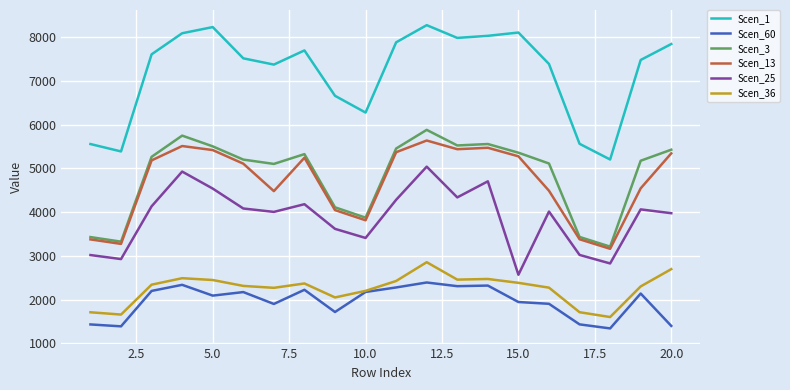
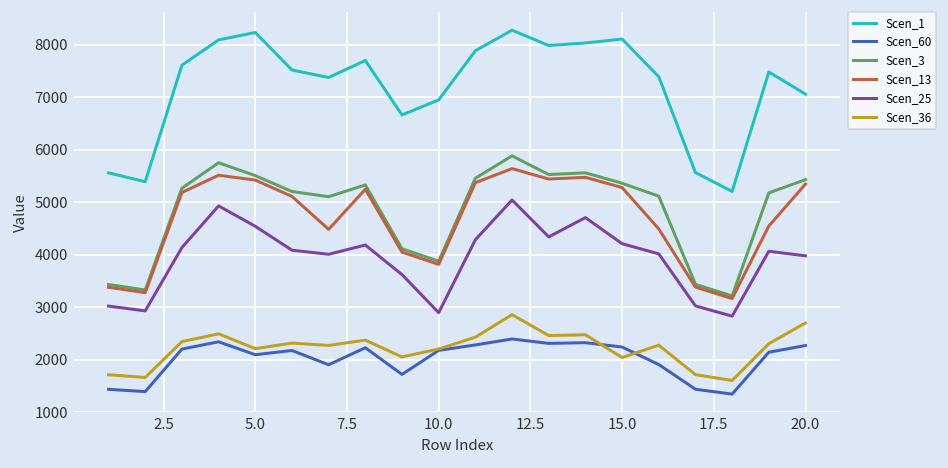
  {
    "Scen_1": {
      "5.0": 8200,
-     "10.0": 6300,
+     "10.0": 6900,
      "15.0": 8100,
-     "20.0": 7800
+     "20.0": 7100
    },
    "Scen_60": {
      "5.0": 2100,
-     "15.0": 1900,
-     "20.0": 1400
+     "15.0": 2200,
+     "20.0": 2300
    },
    "Scen_3": {
      "5.0": 5500,
      "10.0": 3900,
      "15.0": 5400,
      "20.0": 5400
    },
    "Scen_13": {
      "5.0": 5400,
      "10.0": 3800,
      "15.0": 5300,
      "20.0": 5300
    },
    "Scen_25": {
      "5.0": 4500,
-     "10.0": 3400,
-     "15.0": 2600,
+     "10.0": 2900,
+     "15.0": 4200,
      "20.0": 4000
    },
    "Scen_36": {
-     "5.0": 2400,
-     "15.0": 2400,
+     "5.0": 2200,
+     "15.0": 2000,
      "20.0": 2700
    }
  }
